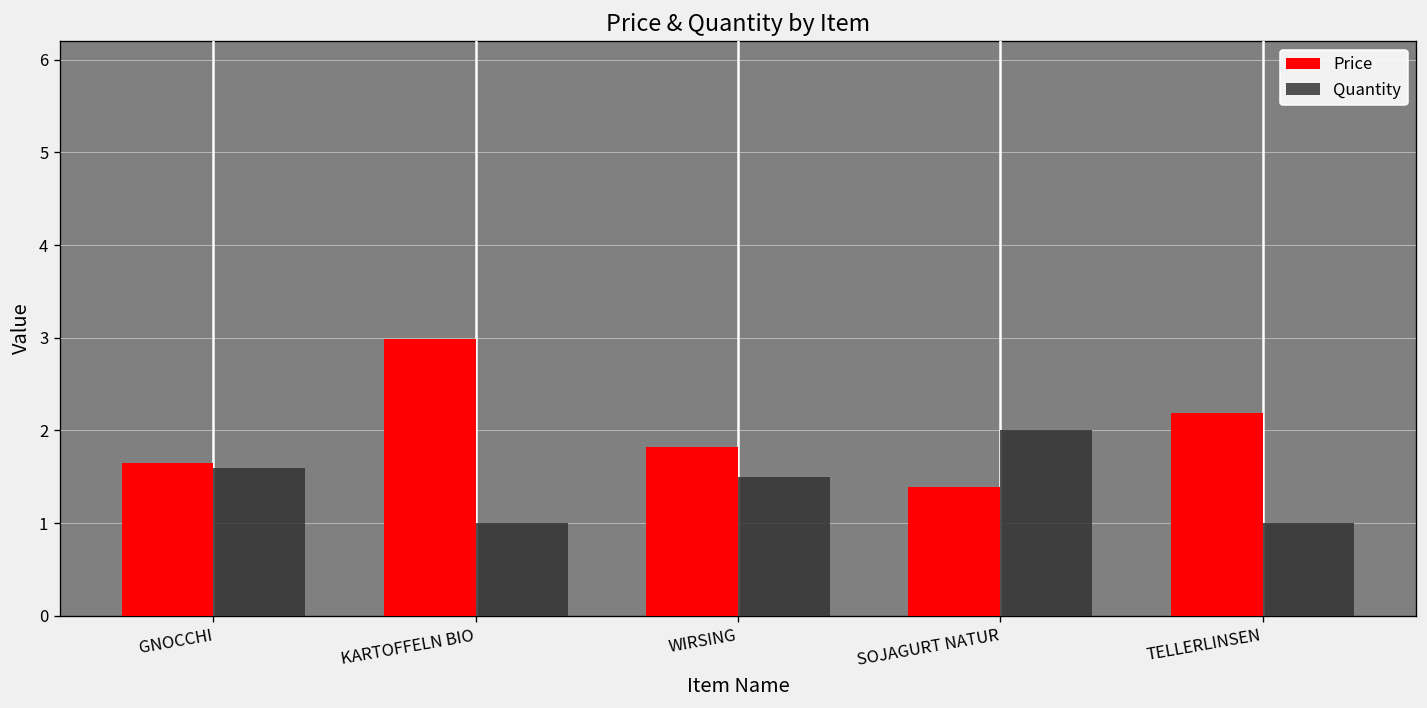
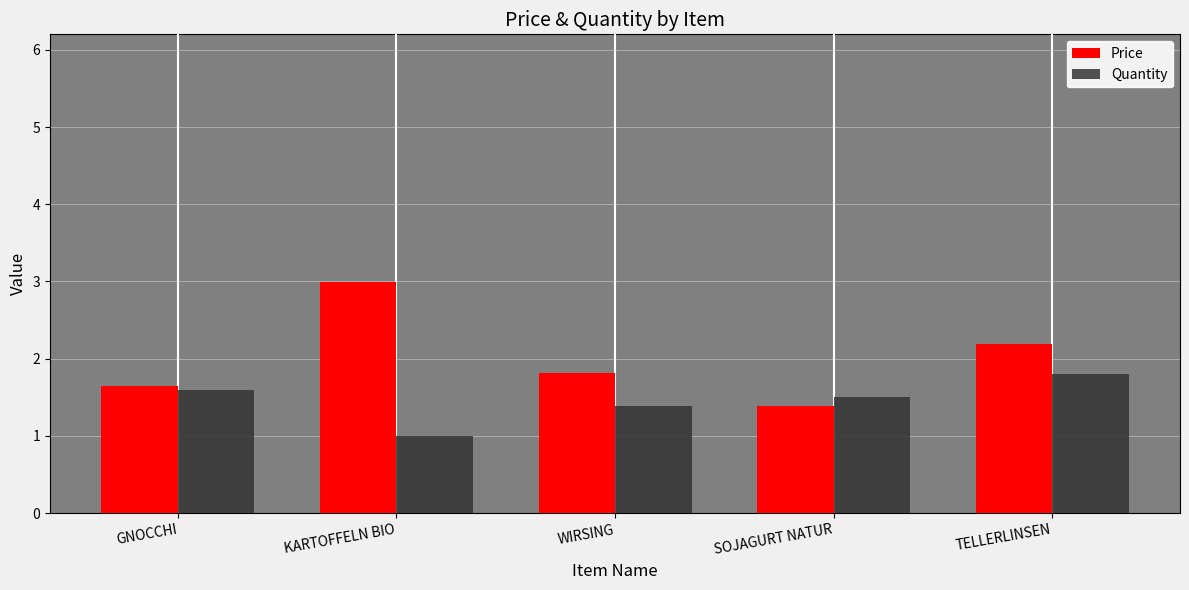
  {
    "Price": {
      "GNOCCHI": 1.7,
      "KARTOFFELN BIO": 3.0,
      "WIRSING": 1.8,
      "SOJAGURT NATUR": 1.4,
      "TELLERLINSEN": 2.2
    },
    "Quantity": {
      "GNOCCHI": 1.6,
      "KARTOFFELN BIO": 1.0,
-     "WIRSING": 1.5,
-     "SOJAGURT NATUR": 2.0,
-     "TELLERLINSEN": 1.0
+     "WIRSING": 1.4,
+     "SOJAGURT NATUR": 1.5,
+     "TELLERLINSEN": 1.8
    }
  }
